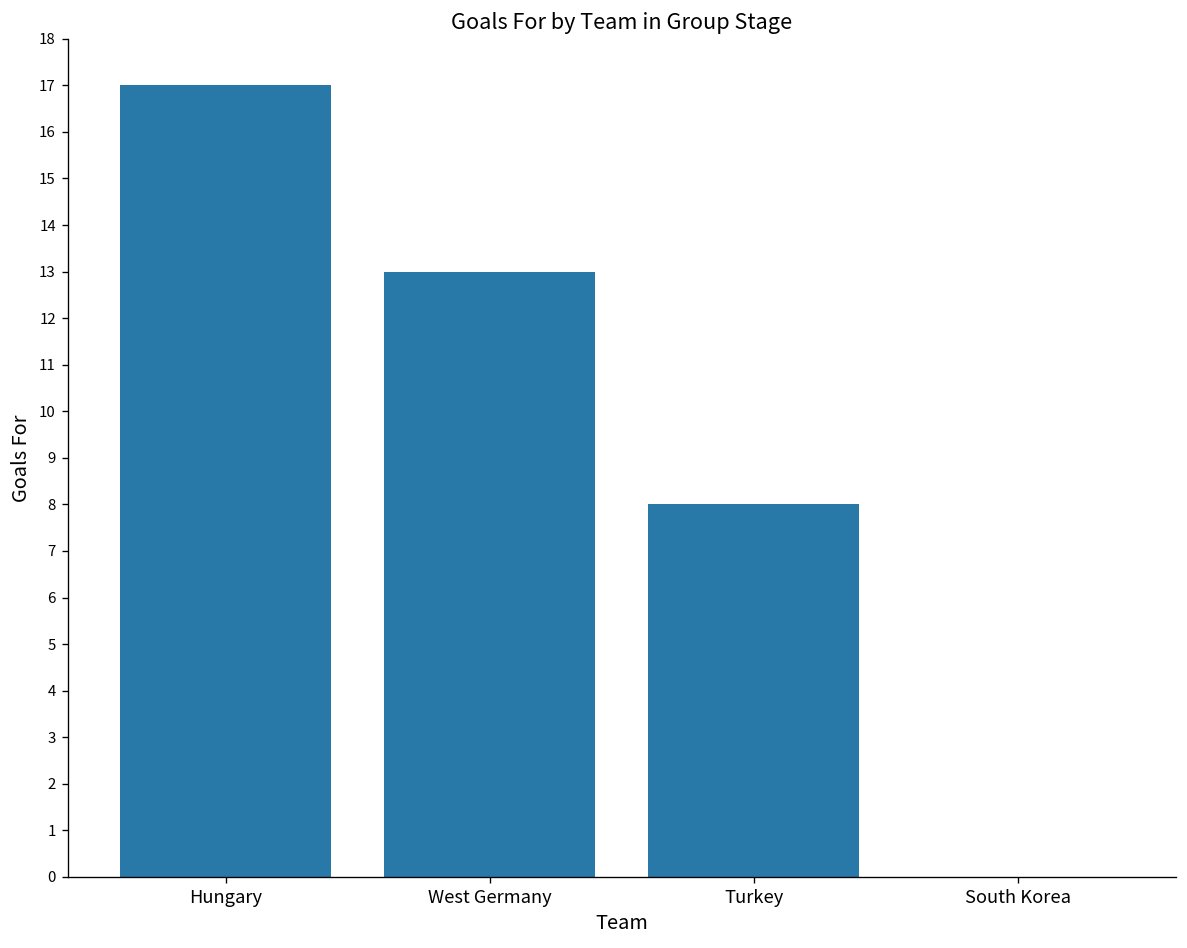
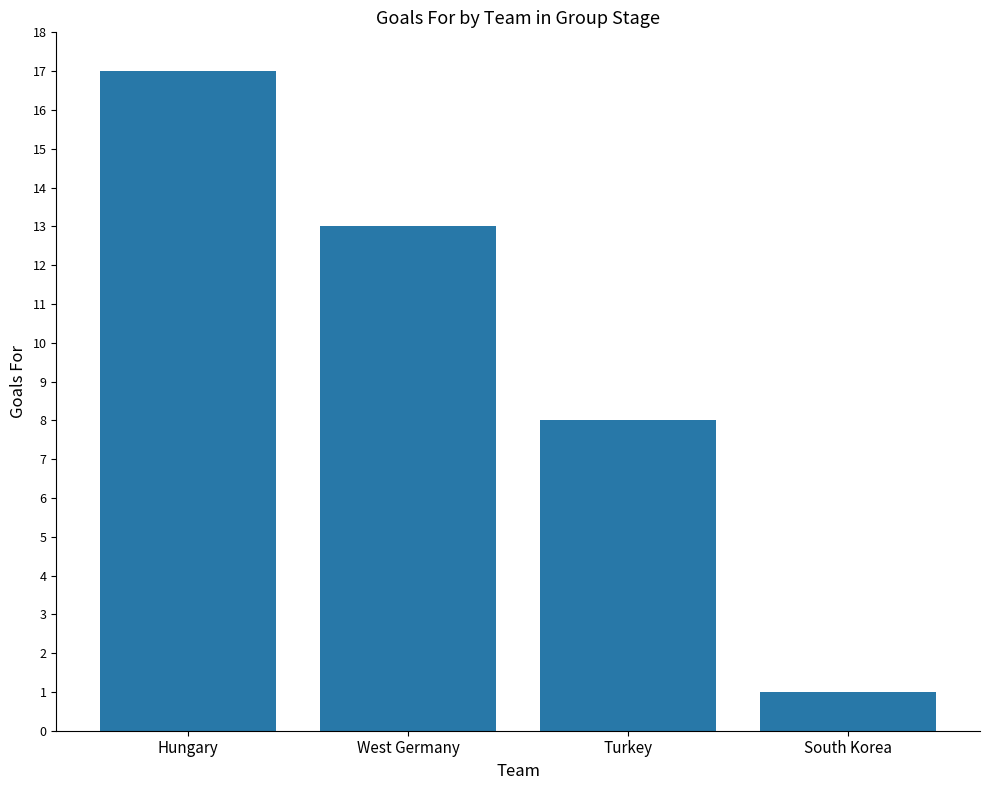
  {
    "Hungary": 17,
    "West Germany": 13,
    "Turkey": 8,
-   "South Korea": 0
+   "South Korea": 1
  }
